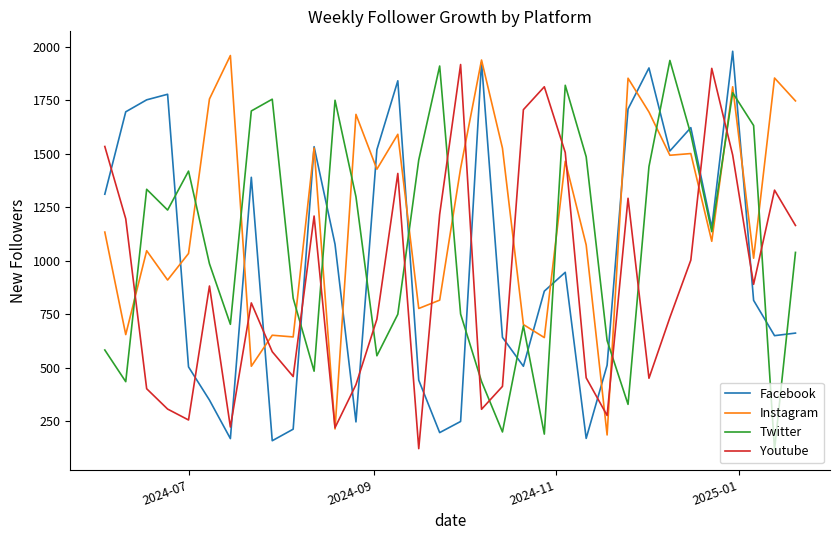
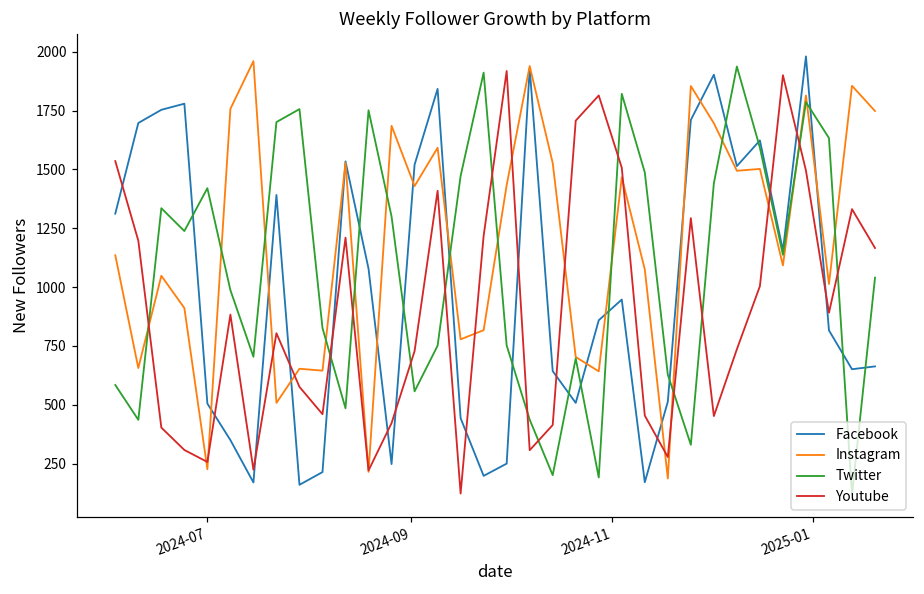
  {
    "Facebook": {
      "2024-07": 510
    },
    "Instagram": {
-     "2024-07": 1040
+     "2024-07": 230
    },
    "Twitter": {
      "2024-07": 1420
    },
    "Youtube": {
      "2024-07": 260
    }
  }
